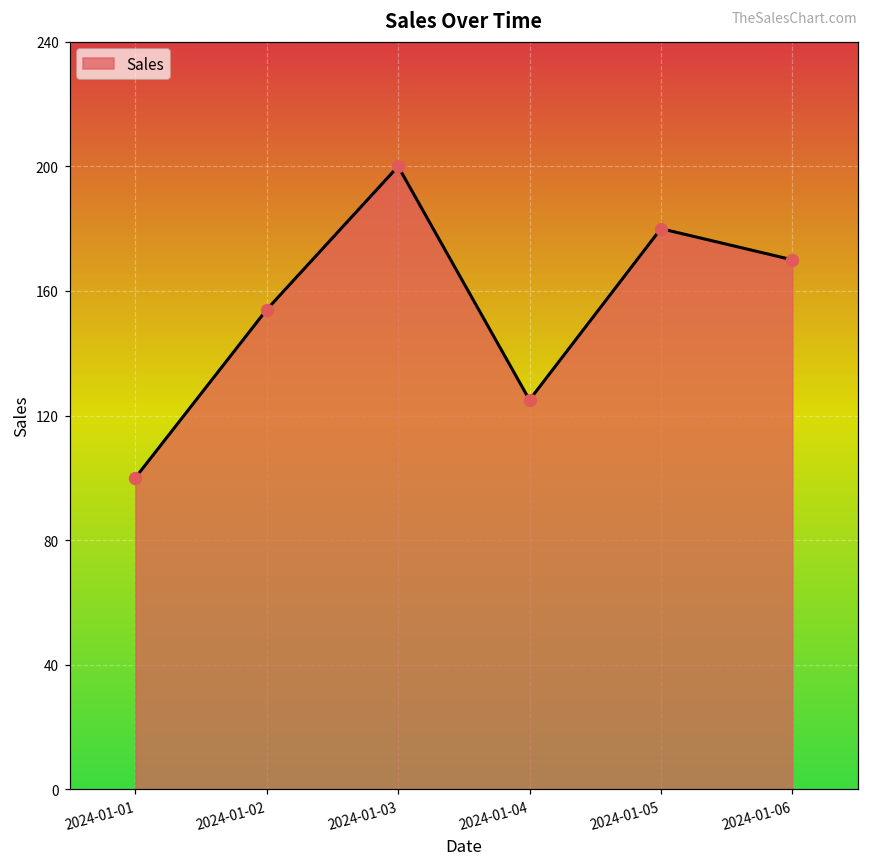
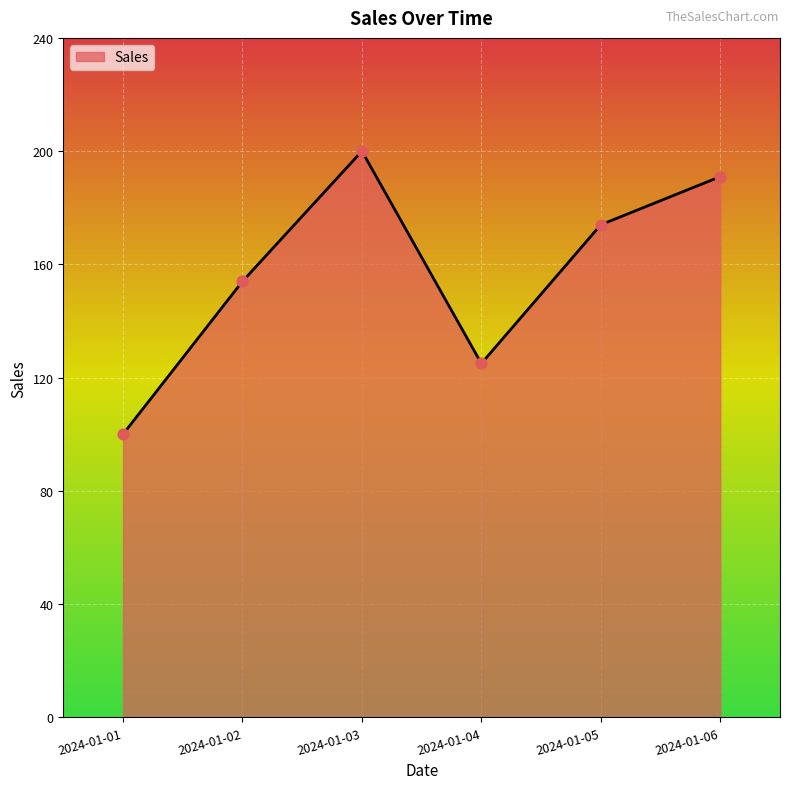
  {
    "2024-01-01": 100,
    "2024-01-02": 154,
    "2024-01-03": 200,
    "2024-01-04": 125,
-   "2024-01-05": 180,
-   "2024-01-06": 170
+   "2024-01-05": 174,
+   "2024-01-06": 191
  }
